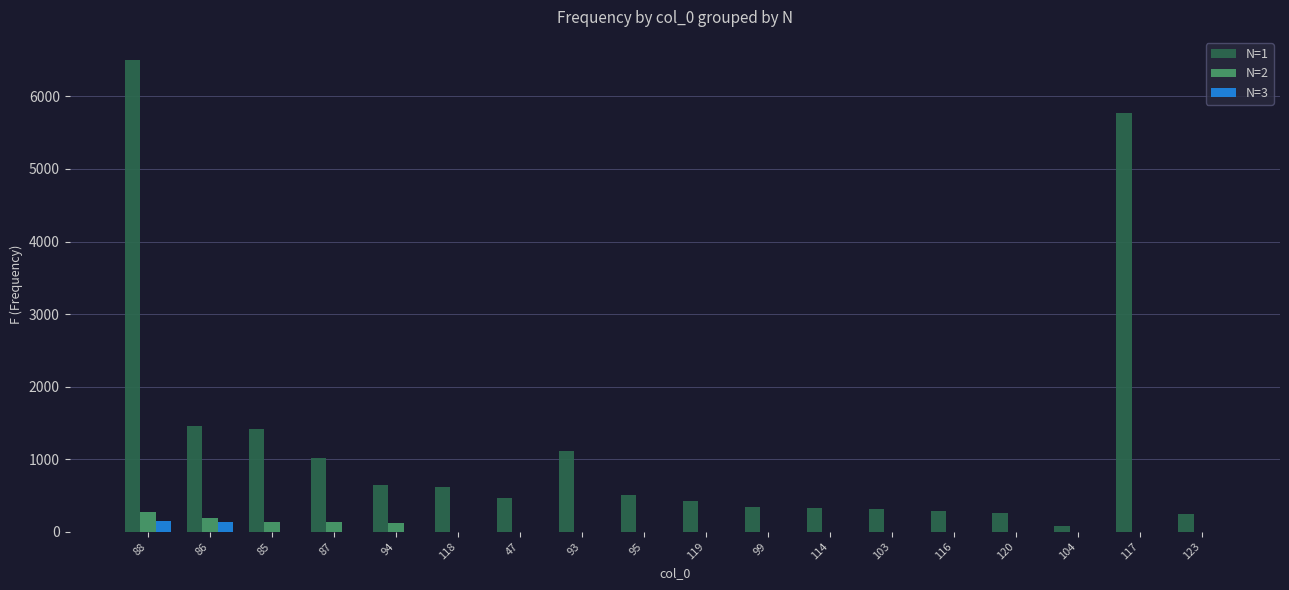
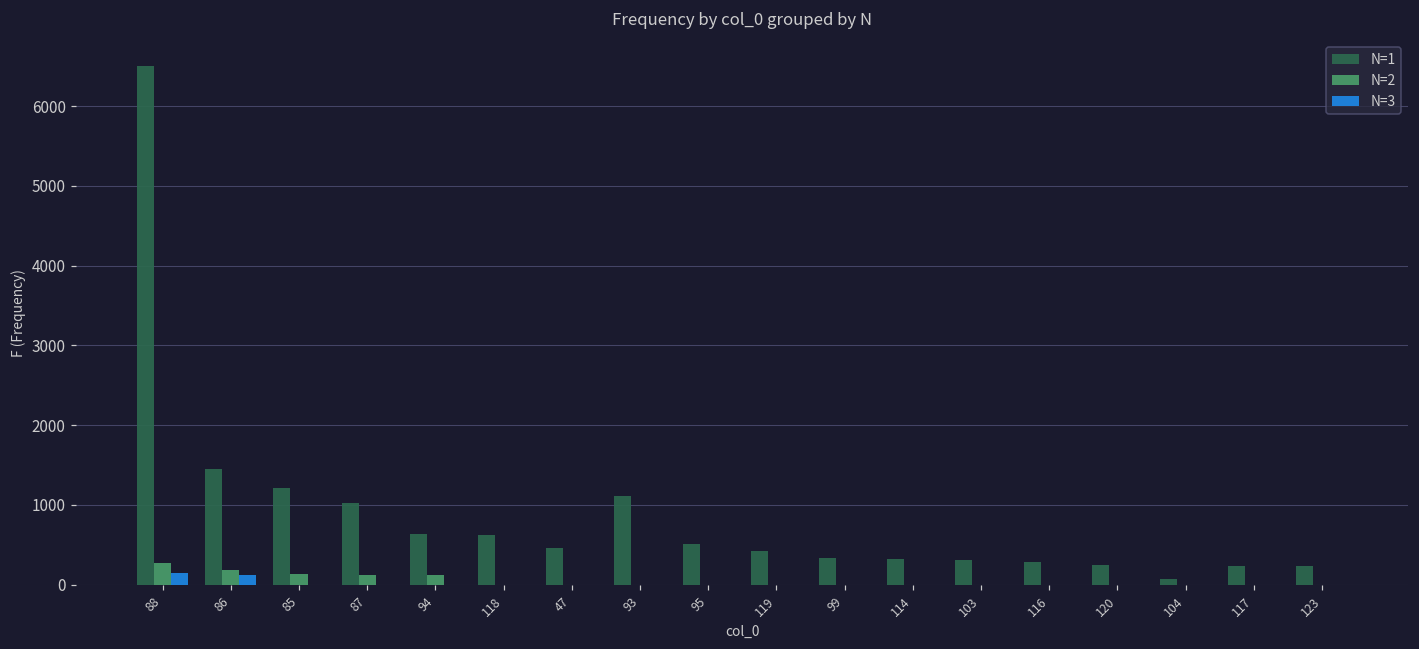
  {
    "N=1": {
      "88": 6500,
      "86": 1500,
-     "85": 1400,
+     "85": 1200,
      "87": 1000,
      "94": 600,
      "118": 600,
      "47": 500,
      "93": 1100,
      "95": 500,
      "119": 400,
      "99": 300,
      "114": 300,
      "103": 300,
      "116": 300,
      "120": 300,
      "104": 100,
-     "117": 5800,
+     "117": 200,
      "123": 200
    },
    "N=2": {
      "88": 300,
      "86": 200,
      "85": 100,
      "87": 100,
      "94": 100,
      "118": 0,
      "47": 0,
      "93": 0,
      "95": 0,
      "119": 0,
      "99": 0,
      "114": 0,
      "103": 0,
      "116": 0,
      "120": 0,
      "104": 0,
      "117": 0,
      "123": 0
    },
    "N=3": {
      "88": 100,
      "86": 100,
      "85": 0,
      "87": 0,
      "94": 0,
      "118": 0,
      "47": 0,
      "93": 0,
      "95": 0,
      "119": 0,
      "99": 0,
      "114": 0,
      "103": 0,
      "116": 0,
      "120": 0,
      "104": 0,
      "117": 0,
      "123": 0
    }
  }
